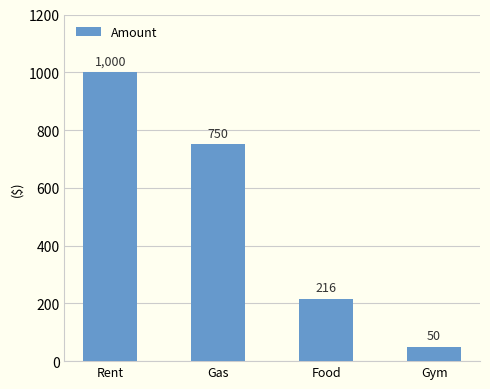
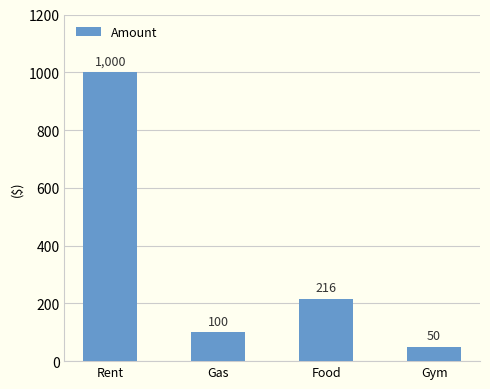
  {
    "Rent": "1,000",
-   "Gas": "750",
+   "Gas": "100",
    "Food": "216",
    "Gym": "50"
  }
